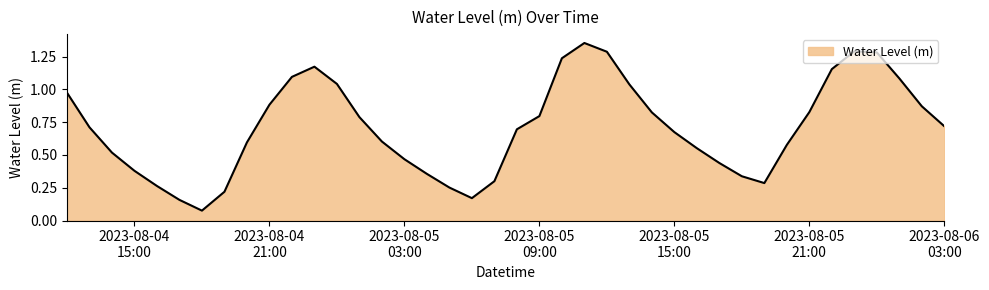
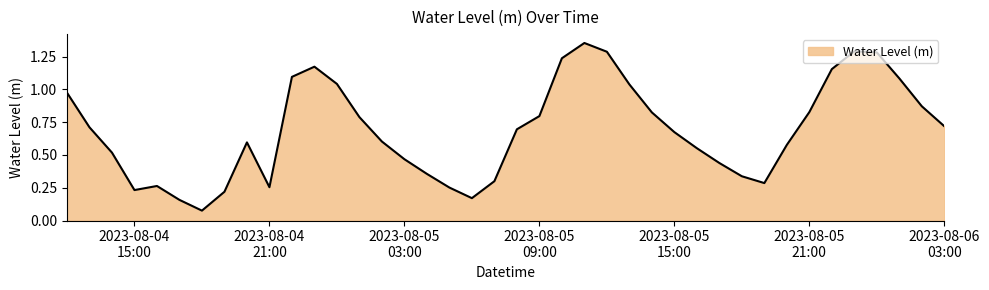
  {
-   "2023-08-04 15:00": 0.38,
-   "2023-08-04 21:00": 0.88,
+   "2023-08-04 15:00": 0.23,
+   "2023-08-04 21:00": 0.25,
    "2023-08-05 03:00": 0.47,
    "2023-08-05 09:00": 0.80,
    "2023-08-05 15:00": 0.67,
    "2023-08-05 21:00": 0.83,
    "2023-08-06 03:00": 0.72
  }
